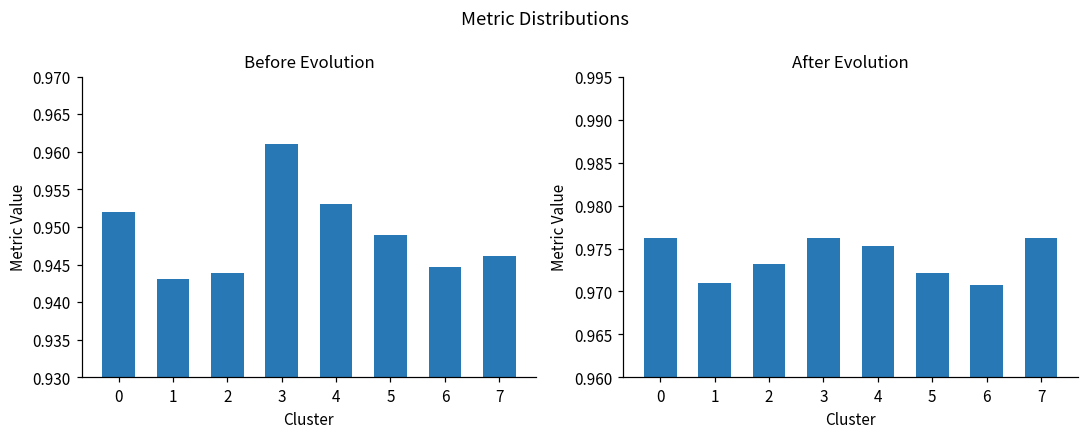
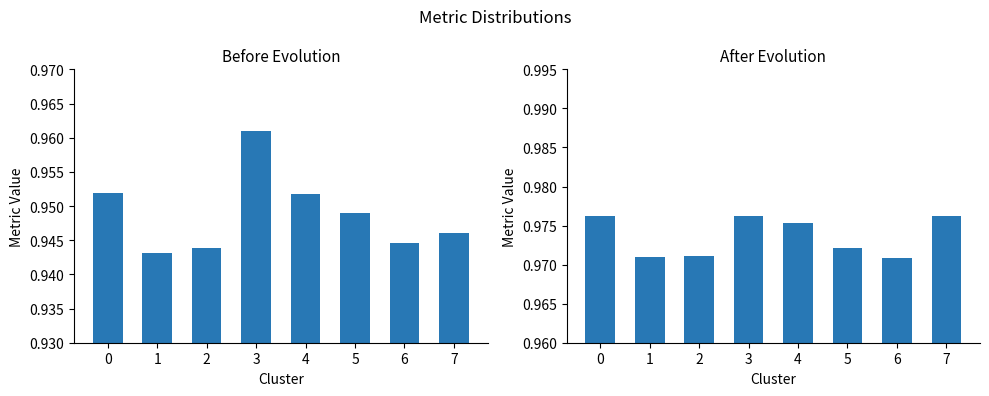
  {
    "Before Evolution": {
      "0": 0.952,
      "1": 0.943,
      "2": 0.944,
      "3": 0.961,
-     "4": 0.953,
+     "4": 0.952,
      "5": 0.949,
      "6": 0.945,
      "7": 0.946
    },
    "After Evolution": {
      "0": 0.976,
      "1": 0.971,
-     "2": 0.973,
+     "2": 0.971,
      "3": 0.976,
      "4": 0.975,
      "5": 0.972,
      "6": 0.971,
      "7": 0.976
    }
  }
